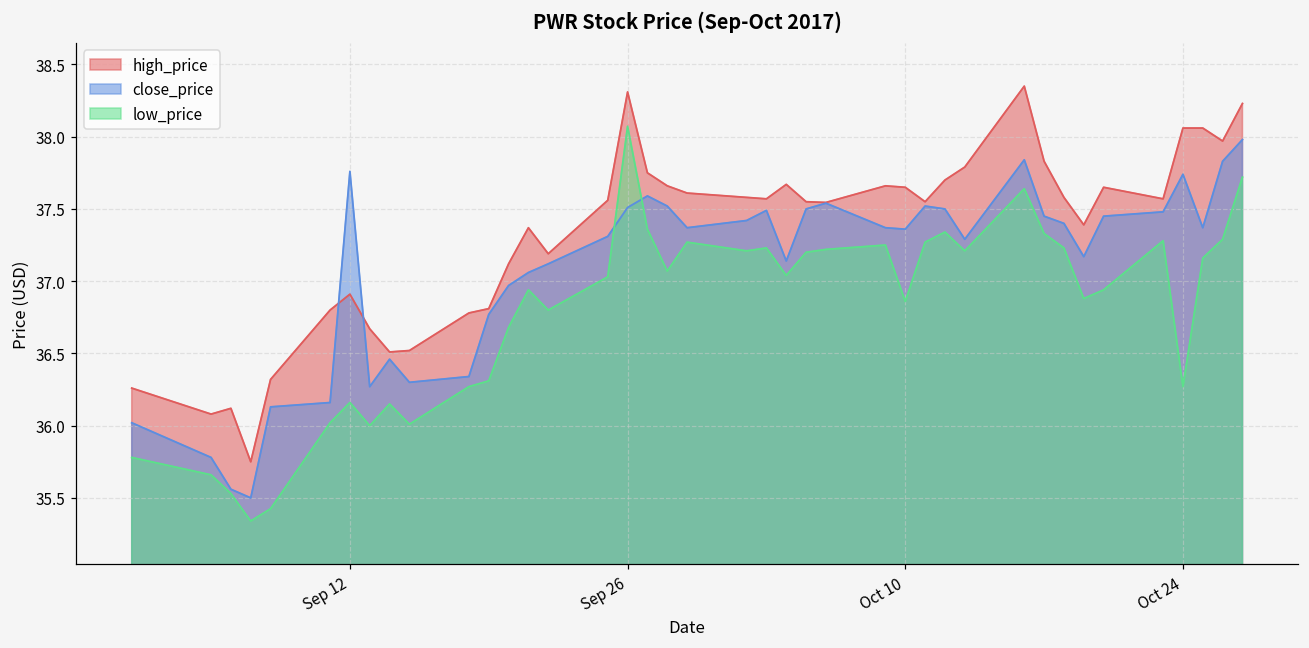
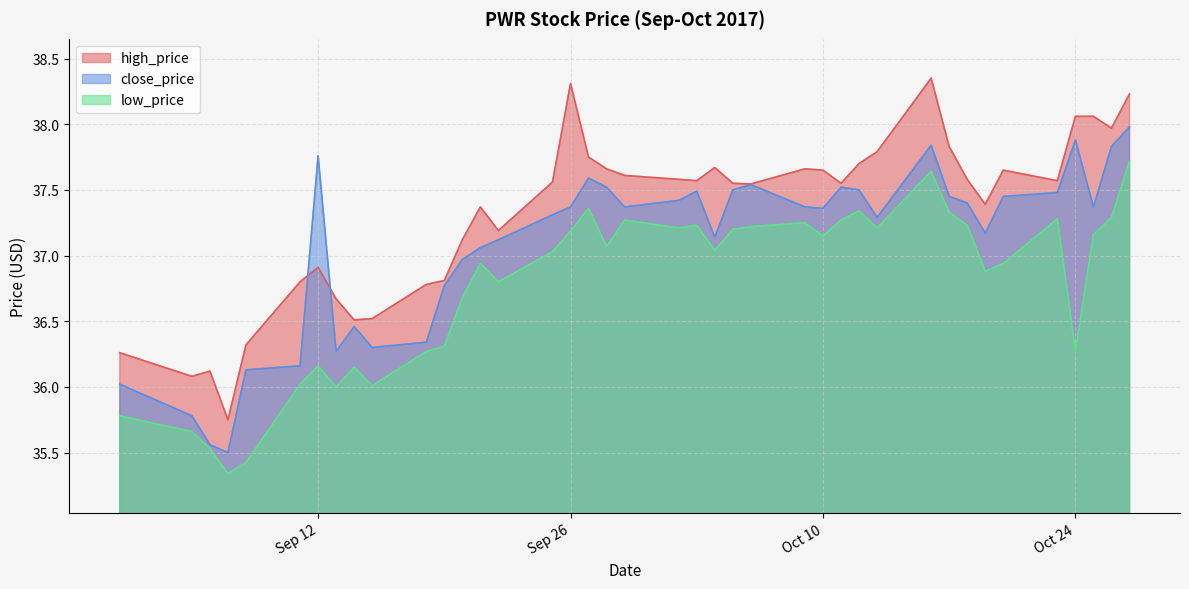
  {
    "high_price": {
      "Sep 12": 36.91,
      "Sep 26": 38.31,
      "Oct 10": 37.65,
      "Oct 24": 38.06
    },
    "close_price": {
      "Sep 12": 37.76,
-     "Sep 26": 37.51,
+     "Sep 26": 37.37,
      "Oct 10": 37.36,
-     "Oct 24": 37.74
+     "Oct 24": 37.88
    },
    "low_price": {
      "Sep 12": 36.16,
-     "Sep 26": 38.07,
-     "Oct 10": 36.86,
+     "Sep 26": 37.19,
+     "Oct 10": 37.15,
      "Oct 24": 36.27
    }
  }
